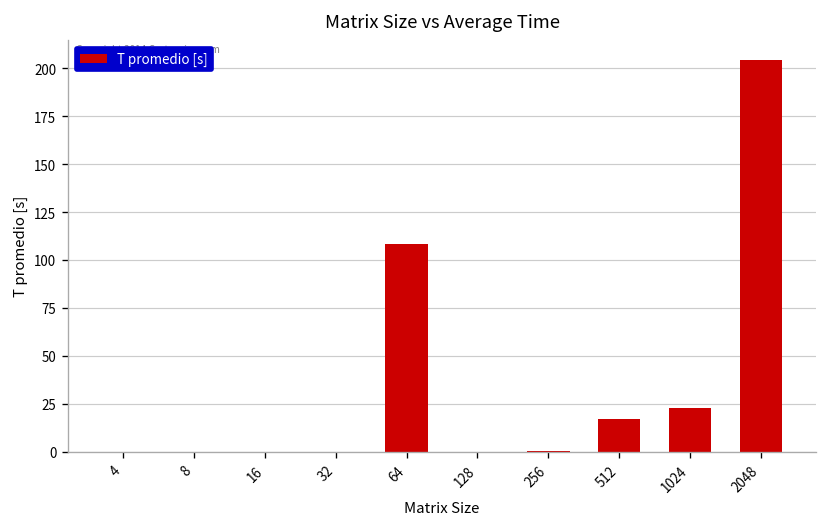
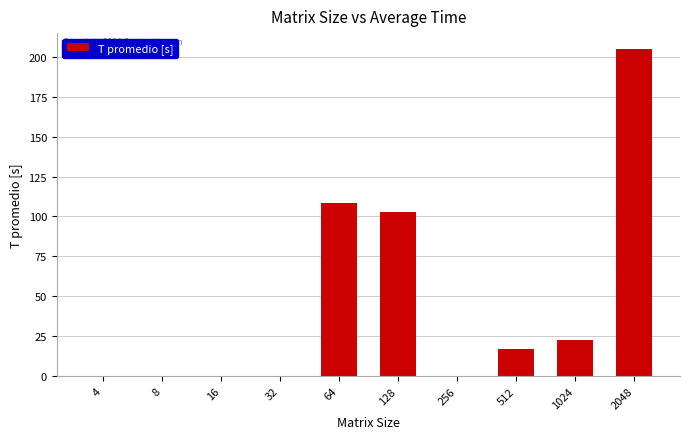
  {
    "64": 108,
-   "128": 0,
+   "128": 103,
    "512": 17,
    "1024": 23,
    "2048": 205
  }
